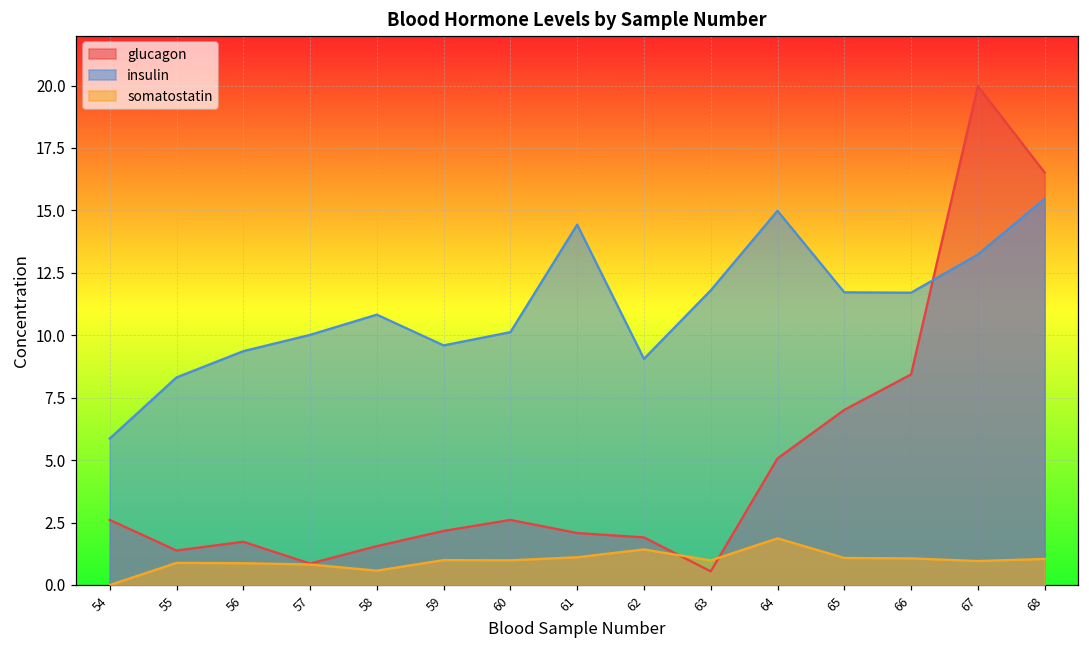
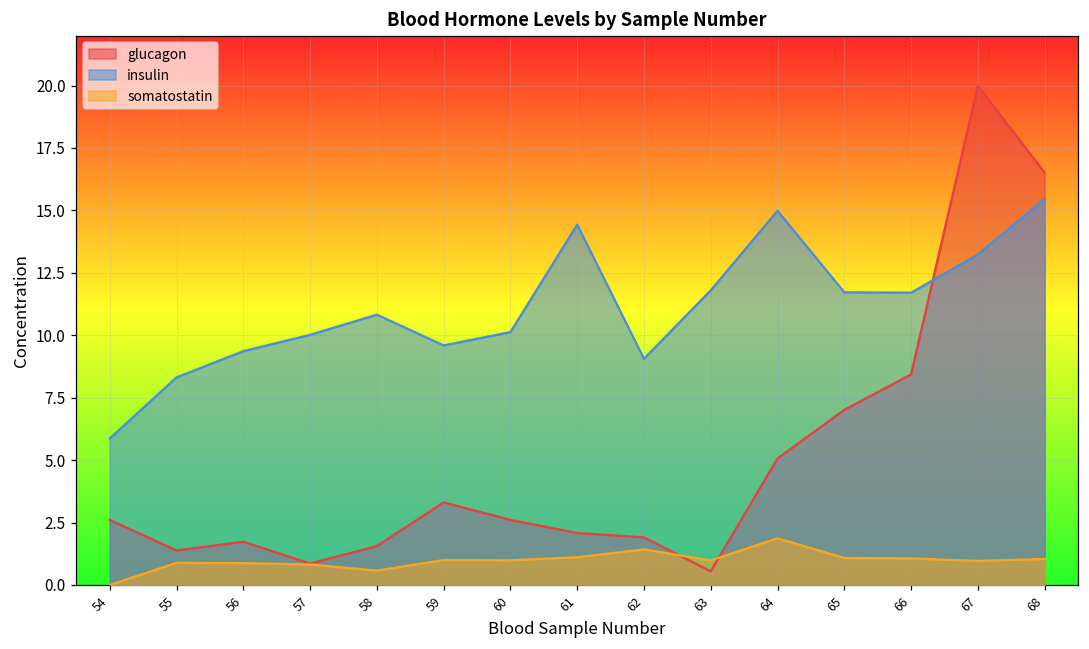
  {
    "glucagon": {
      "54": 2.6,
      "55": 1.4,
      "56": 1.7,
      "58": 1.6,
-     "59": 2.2,
+     "59": 3.3,
      "60": 2.6,
      "61": 2.1,
      "62": 1.9,
      "63": 0.5,
      "64": 5.1,
      "65": 7.0,
      "66": 8.4,
      "67": 20.0,
      "68": 16.5
    },
    "insulin": {
      "54": 5.9,
      "55": 8.3,
      "56": 9.4,
      "57": 10.0,
      "58": 10.8,
      "59": 9.6,
      "60": 10.1,
      "61": 14.4,
      "62": 9.1,
      "63": 11.8,
      "64": 15.0,
      "65": 11.7,
      "66": 11.7,
      "67": 13.2,
      "68": 15.5
    },
    "somatostatin": {
      "54": 0.0,
      "55": 0.9,
      "56": 0.9,
      "58": 0.6,
      "59": 1.0,
      "60": 1.0,
      "61": 1.1,
      "62": 1.4,
      "63": 1.0,
      "64": 1.9,
      "65": 1.1,
      "66": 1.1,
      "67": 1.0,
      "68": 1.0
    }
  }
